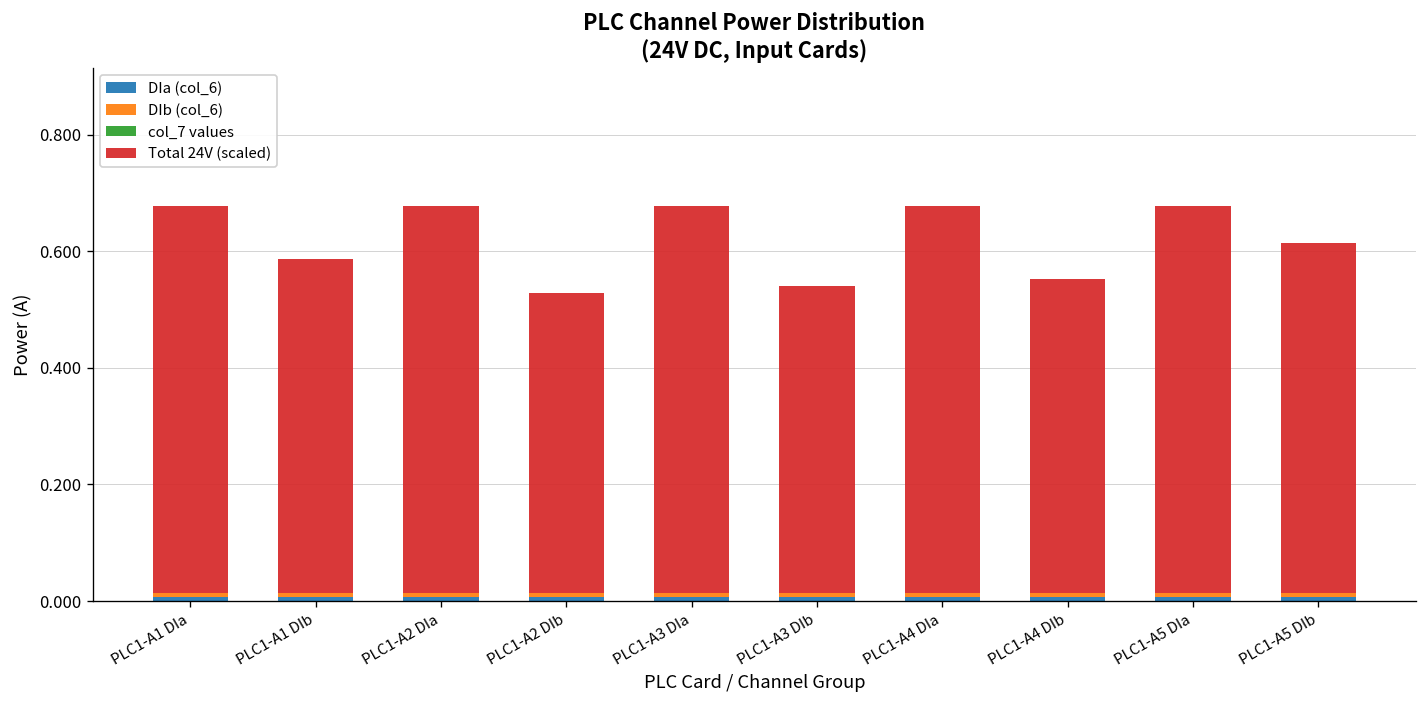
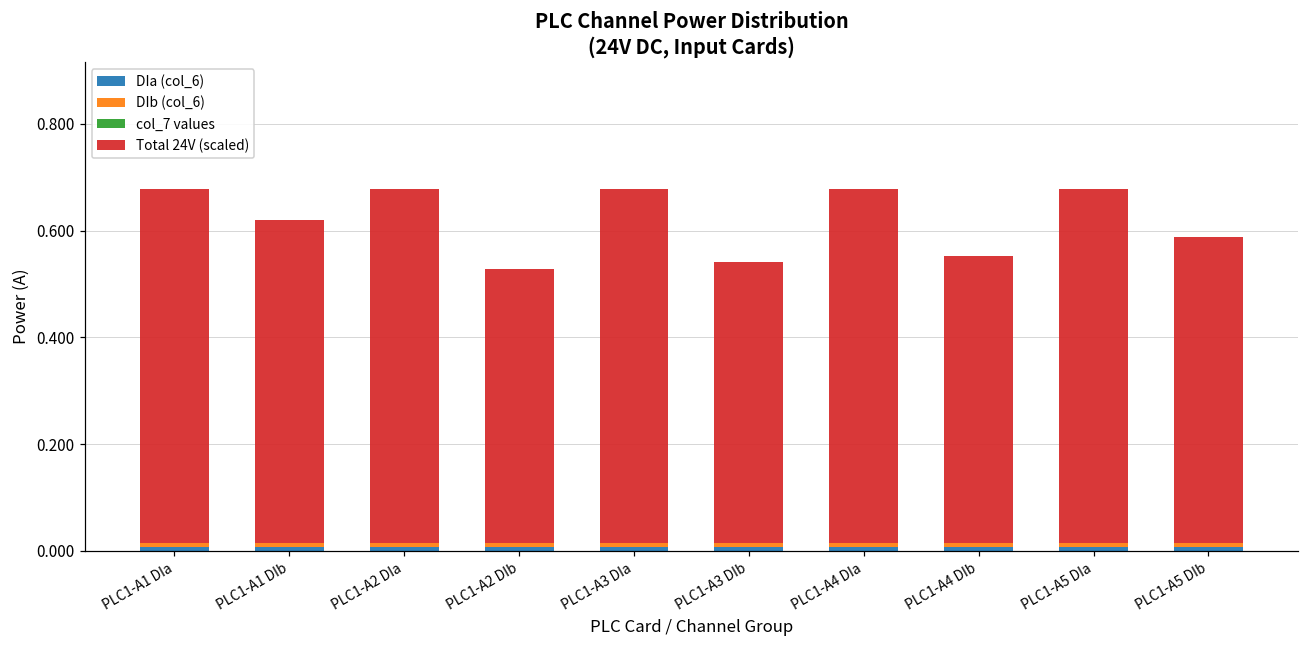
  {
    "DIa (col_6)": {
      "PLC1-A1 DIa": 0.01,
      "PLC1-A1 DIb": 0.01,
      "PLC1-A2 DIa": 0.01,
      "PLC1-A2 DIb": 0.01,
      "PLC1-A3 DIa": 0.01,
      "PLC1-A3 DIb": 0.01,
      "PLC1-A4 DIa": 0.01,
      "PLC1-A4 DIb": 0.01,
      "PLC1-A5 DIa": 0.01,
      "PLC1-A5 DIb": 0.01
    },
    "Total 24V (scaled)": {
      "PLC1-A1 DIa": 0.66,
-     "PLC1-A1 DIb": 0.57,
+     "PLC1-A1 DIb": 0.61,
      "PLC1-A2 DIa": 0.66,
      "PLC1-A2 DIb": 0.51,
      "PLC1-A3 DIa": 0.66,
      "PLC1-A3 DIb": 0.53,
      "PLC1-A4 DIa": 0.66,
      "PLC1-A4 DIb": 0.54,
      "PLC1-A5 DIa": 0.66,
-     "PLC1-A5 DIb": 0.60
+     "PLC1-A5 DIb": 0.57
    }
  }
